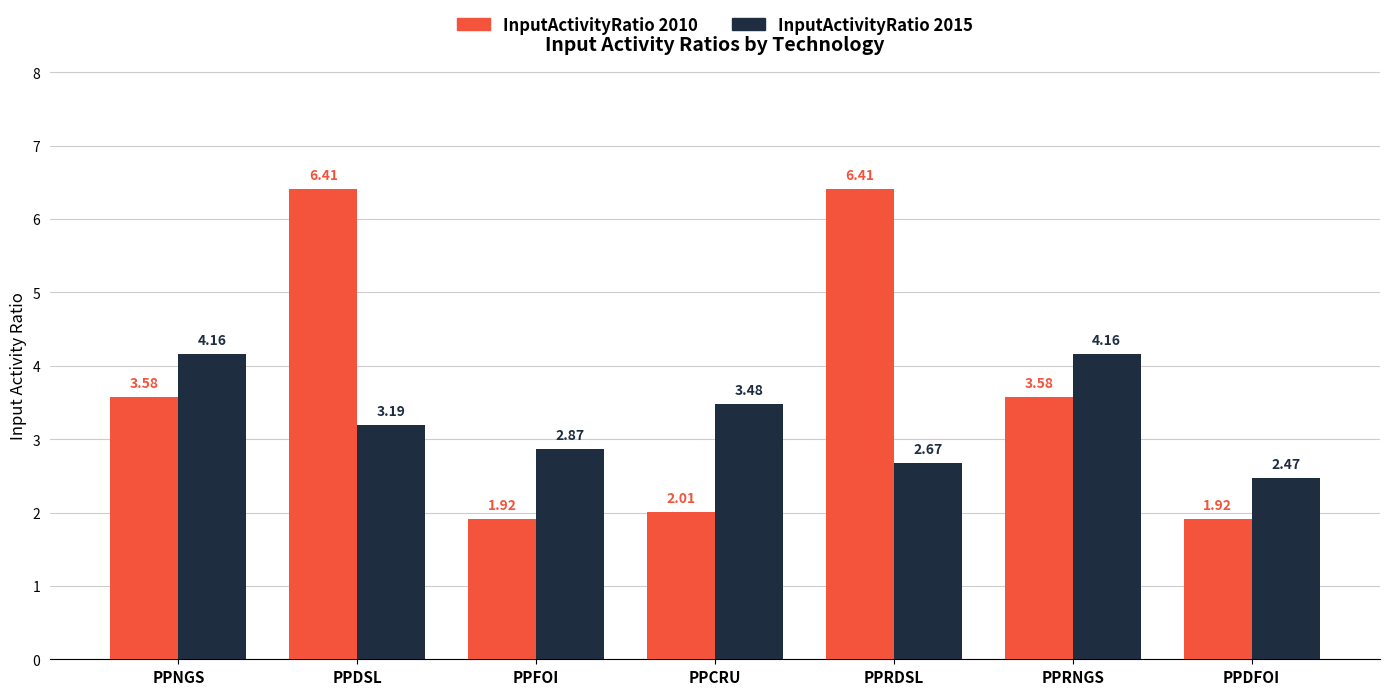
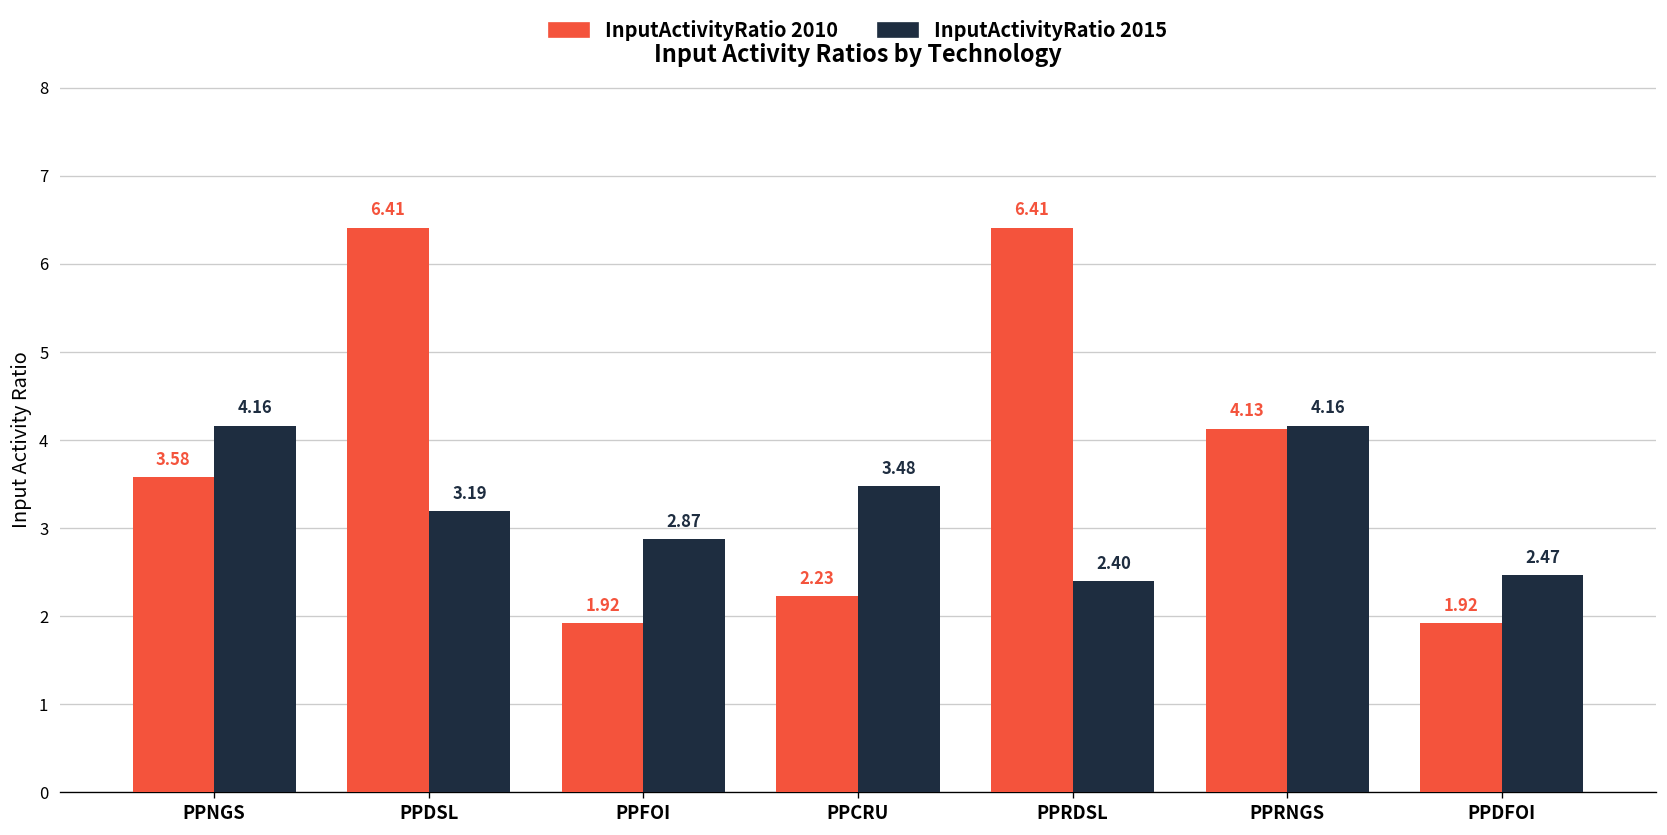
  {
    "InputActivityRatio 2010": {
      "PPNGS": 3.58,
      "PPDSL": 6.41,
      "PPFOI": 1.92,
-     "PPCRU": 2.01,
+     "PPCRU": 2.23,
      "PPRDSL": 6.41,
-     "PPRNGS": 3.58,
+     "PPRNGS": 4.13,
      "PPDFOI": 1.92
    },
    "InputActivityRatio 2015": {
      "PPNGS": 4.16,
      "PPDSL": 3.19,
      "PPFOI": 2.87,
      "PPCRU": 3.48,
-     "PPRDSL": 2.67,
+     "PPRDSL": 2.40,
      "PPRNGS": 4.16,
      "PPDFOI": 2.47
    }
  }
